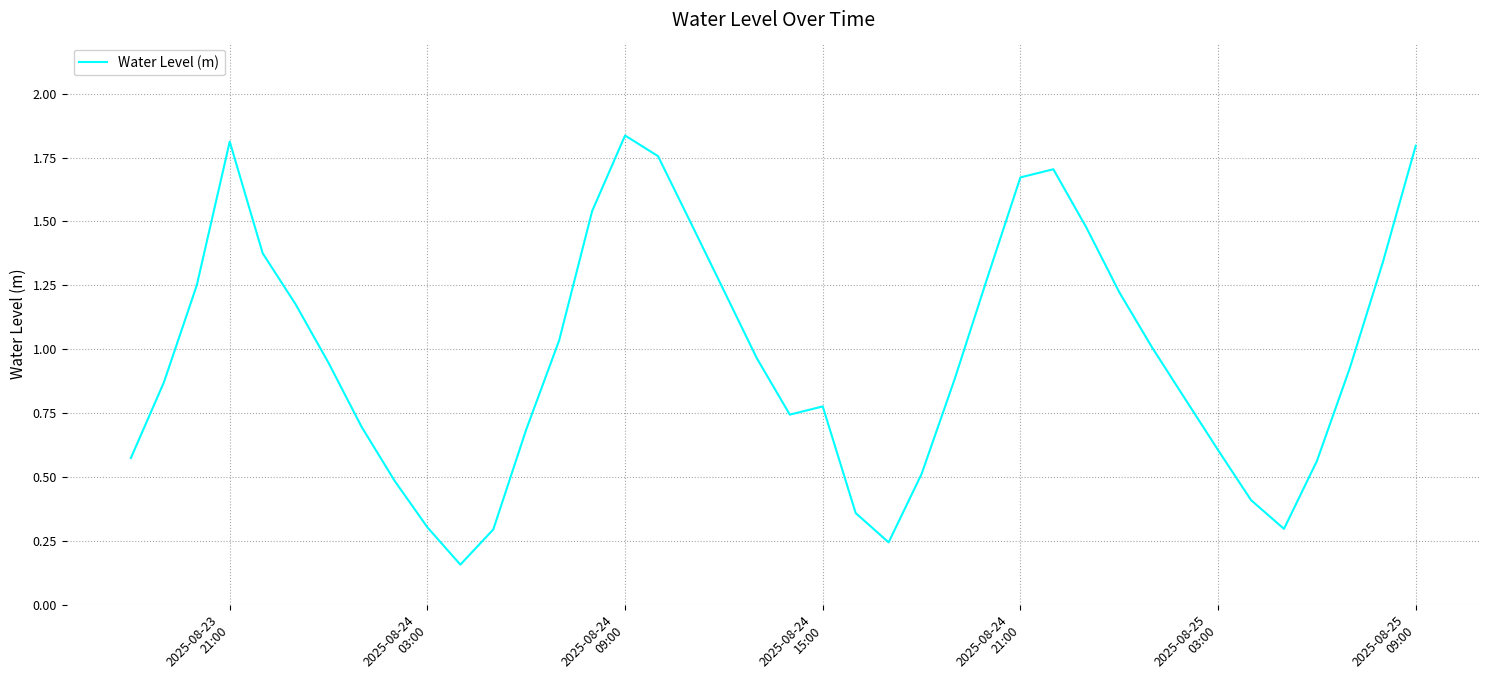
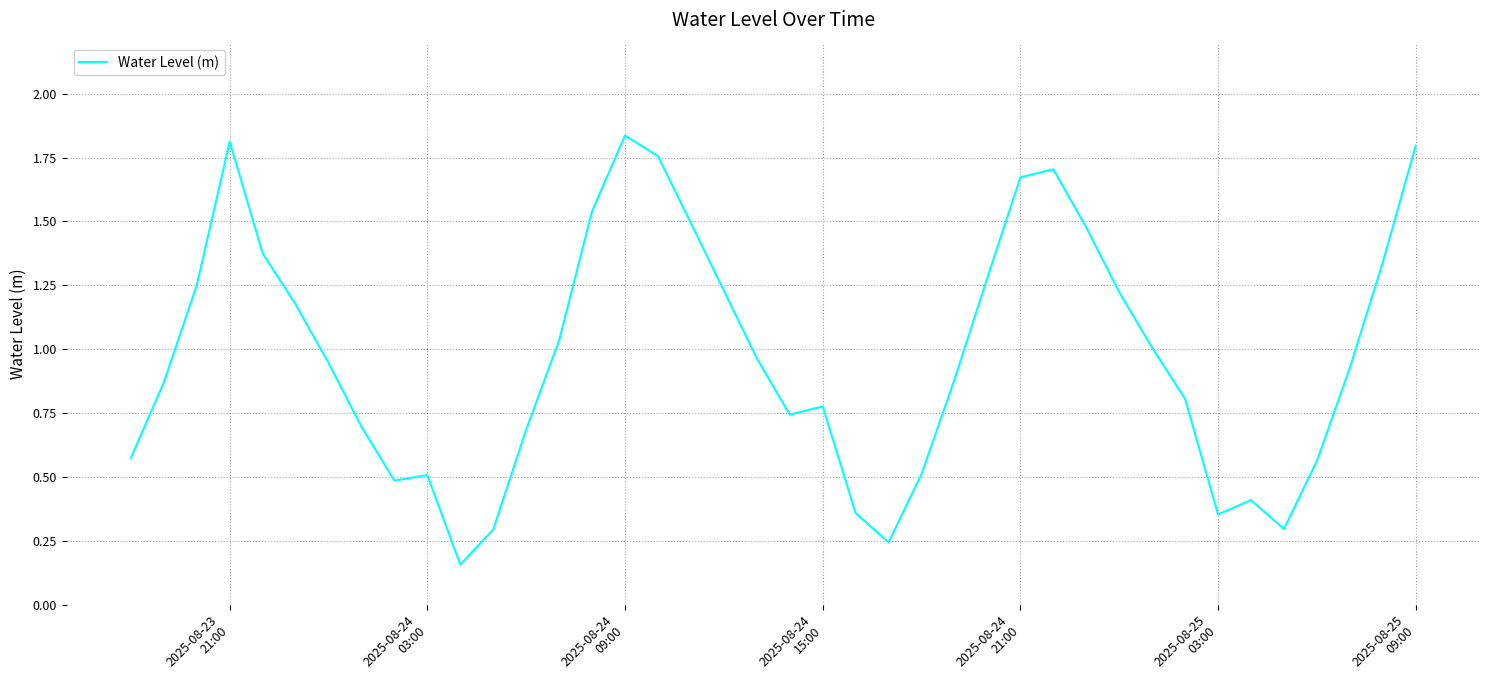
  {
    "2025-08-23 21:00": 1.81,
-   "2025-08-24 03:00": 0.30,
+   "2025-08-24 03:00": 0.51,
    "2025-08-24 09:00": 1.84,
    "2025-08-24 15:00": 0.78,
    "2025-08-24 21:00": 1.67,
-   "2025-08-25 03:00": 0.61,
+   "2025-08-25 03:00": 0.35,
    "2025-08-25 09:00": 1.80
  }
